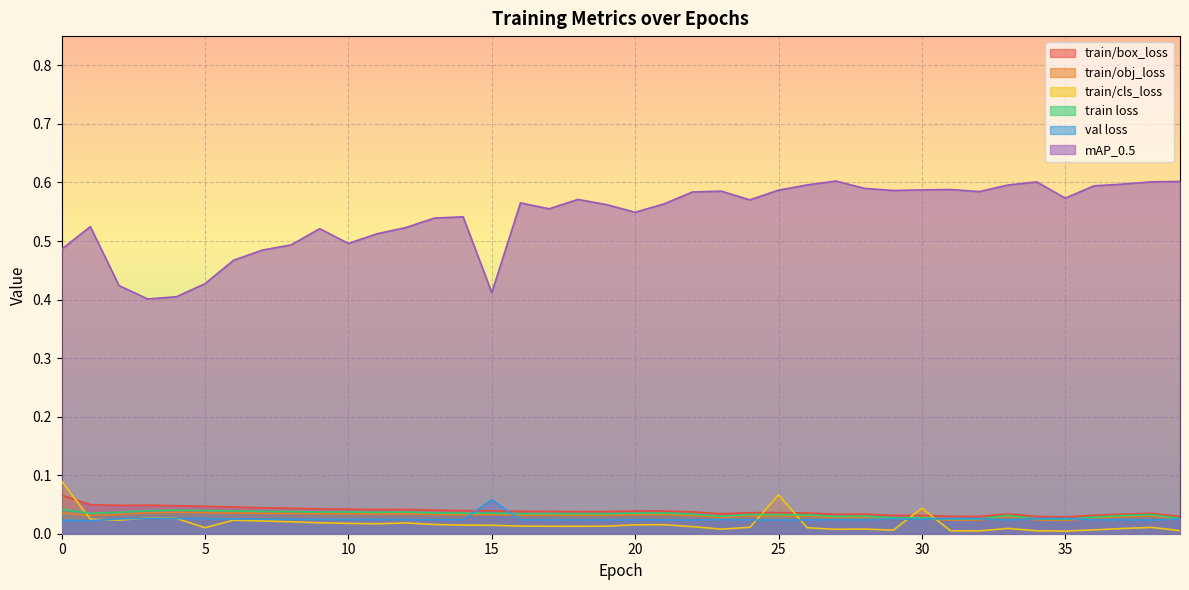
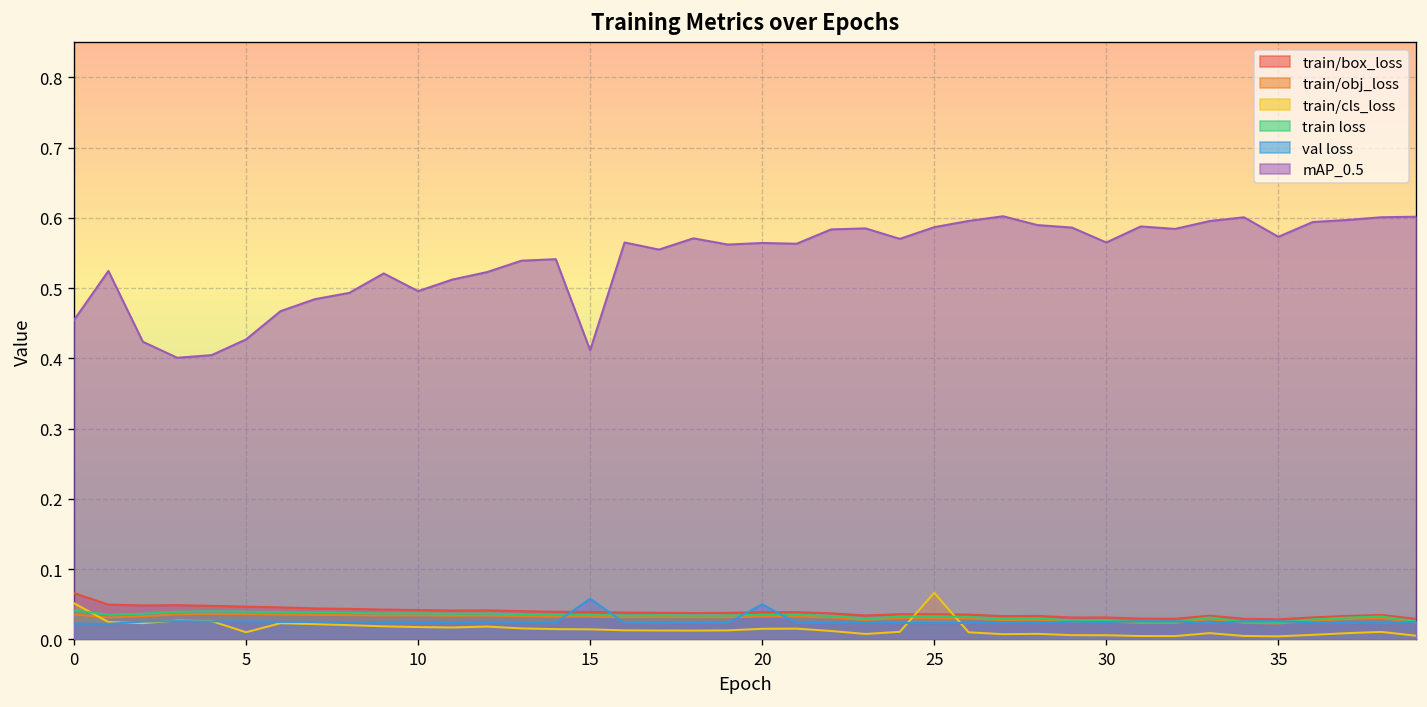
  {
    "train/cls_loss": {
-     "0": 0.09,
+     "0": 0.05,
      "5": 0.01,
      "10": 0.02,
      "15": 0.01,
      "20": 0.02,
      "25": 0.07,
-     "30": 0.04,
+     "30": 0.01,
      "35": 0.00
    },
    "train loss": {
      "0": 0.04
    },
    "val loss": {
      "0": 0.02,
      "5": 0.03,
      "10": 0.02,
      "15": 0.06,
-     "20": 0.02,
+     "20": 0.05,
      "25": 0.02
    },
    "mAP_0.5": {
-     "0": 0.49,
+     "0": 0.45,
      "5": 0.43,
      "10": 0.50,
      "15": 0.41,
-     "20": 0.55,
+     "20": 0.56,
      "25": 0.59,
-     "30": 0.59,
+     "30": 0.57,
      "35": 0.57
    }
  }
